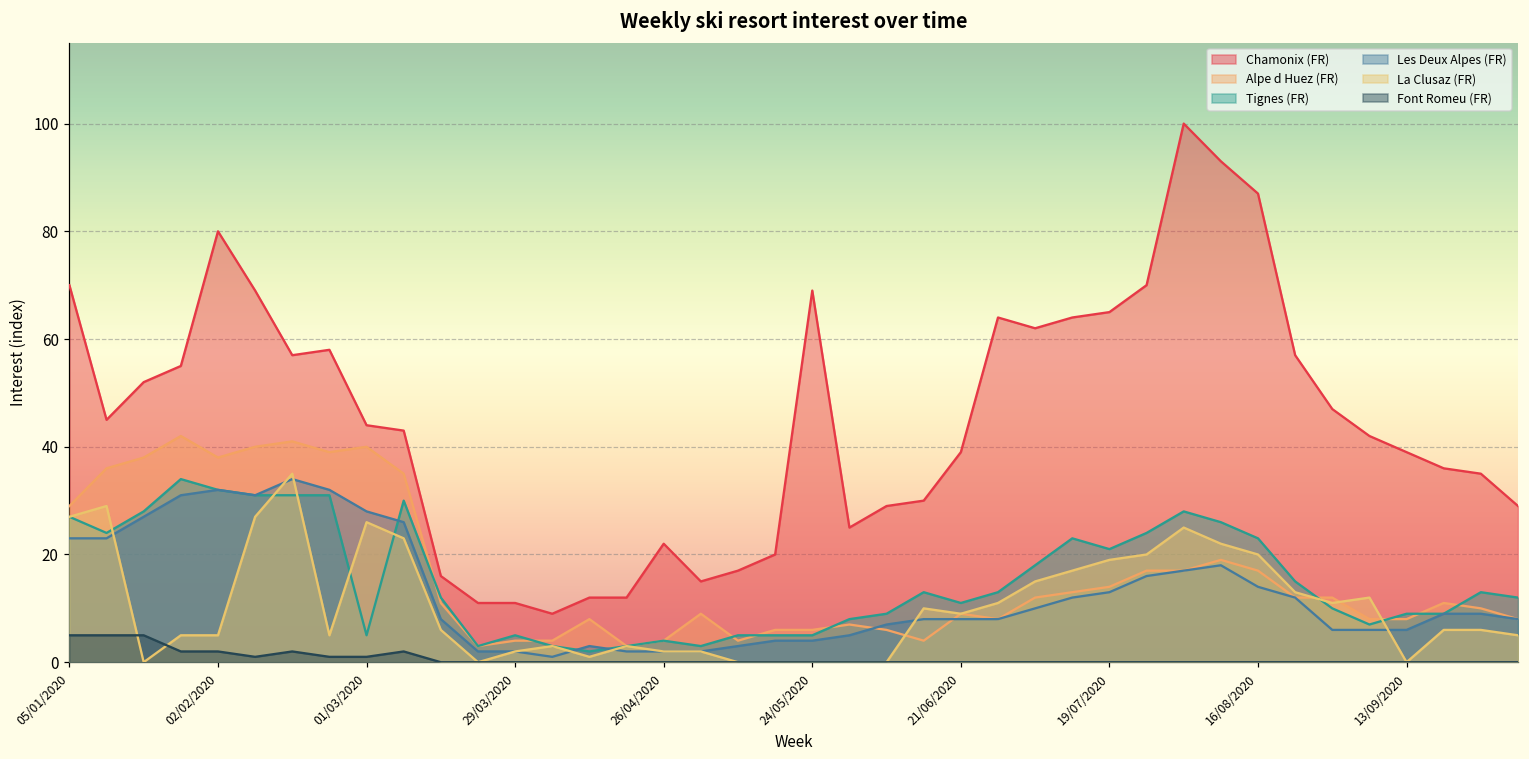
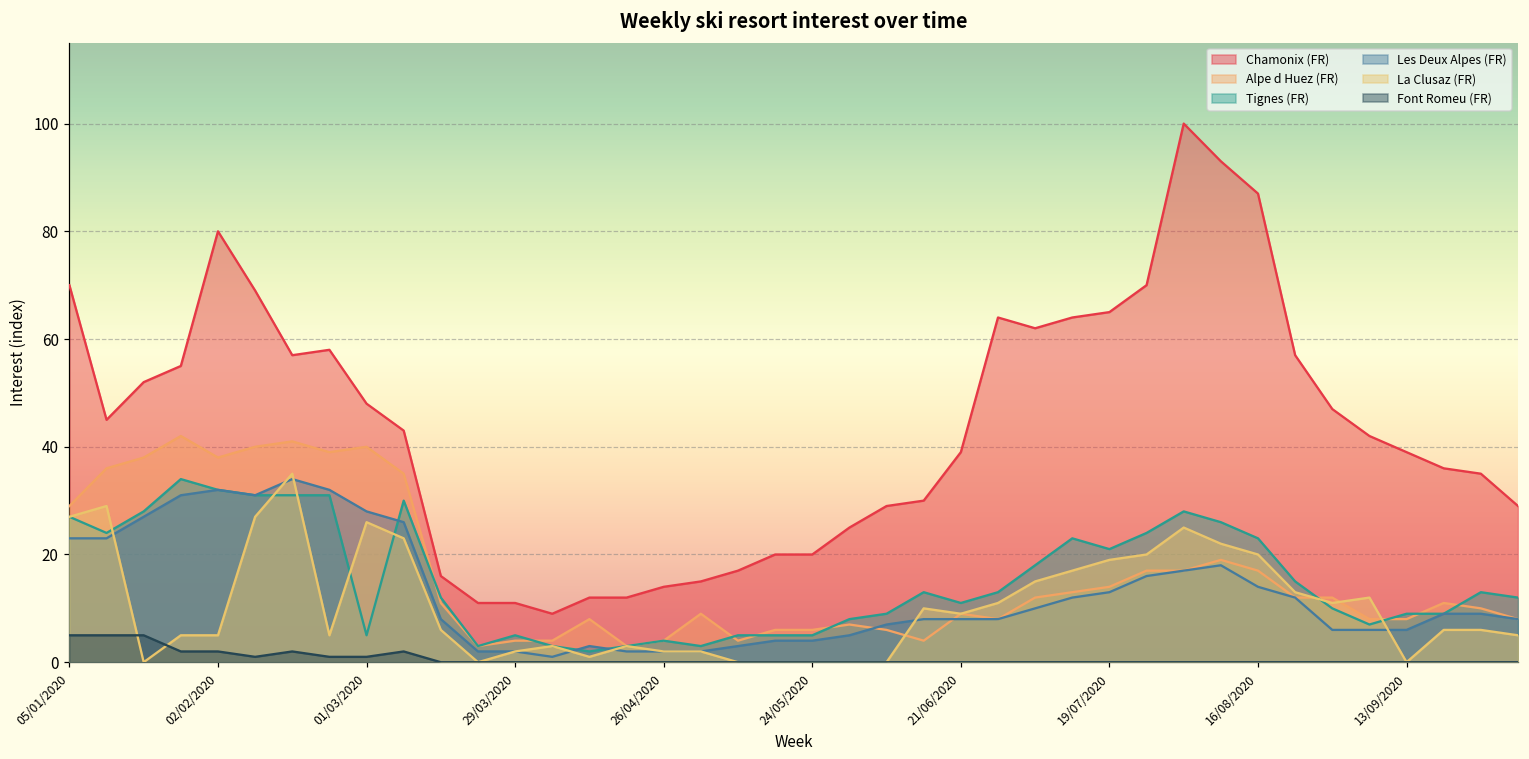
  {
    "Chamonix (FR)": {
      "05/01/2020": 70,
      "02/02/2020": 80,
-     "01/03/2020": 44,
+     "01/03/2020": 48,
      "29/03/2020": 11,
-     "26/04/2020": 22,
-     "24/05/2020": 69,
+     "26/04/2020": 14,
+     "24/05/2020": 20,
      "21/06/2020": 39,
      "19/07/2020": 65,
      "16/08/2020": 87,
      "13/09/2020": 39
    },
    "Font Romeu (FR)": {
      "05/01/2020": 5,
      "02/02/2020": 2,
      "01/03/2020": 1,
      "29/03/2020": 0,
      "26/04/2020": 0,
      "21/06/2020": 0,
      "19/07/2020": 0,
      "16/08/2020": 0
    }
  }
